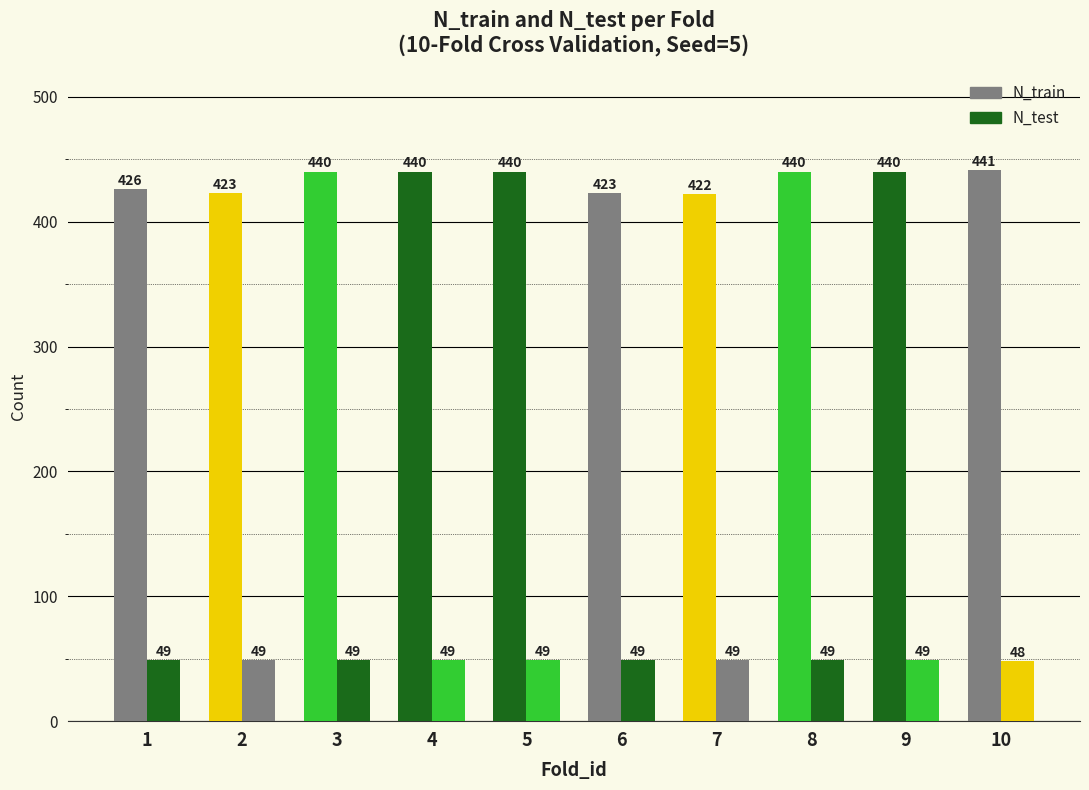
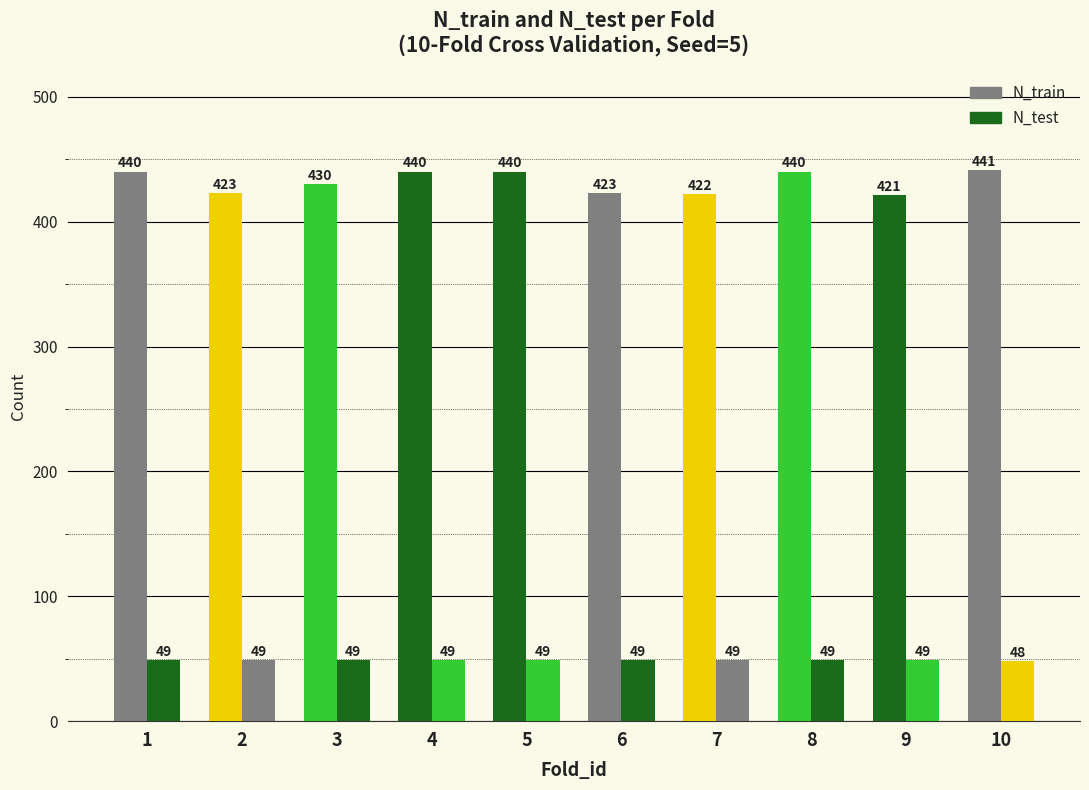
  {
    "N_train": {
-     "1": 426,
+     "1": 440,
      "2": 423,
-     "3": 440,
+     "3": 430,
      "4": 440,
      "5": 440,
      "6": 423,
      "7": 422,
      "8": 440,
-     "9": 440,
+     "9": 421,
      "10": 441
    },
    "N_test": {
      "1": 49,
      "2": 49,
      "3": 49,
      "4": 49,
      "5": 49,
      "6": 49,
      "7": 49,
      "8": 49,
      "9": 49,
      "10": 48
    }
  }
